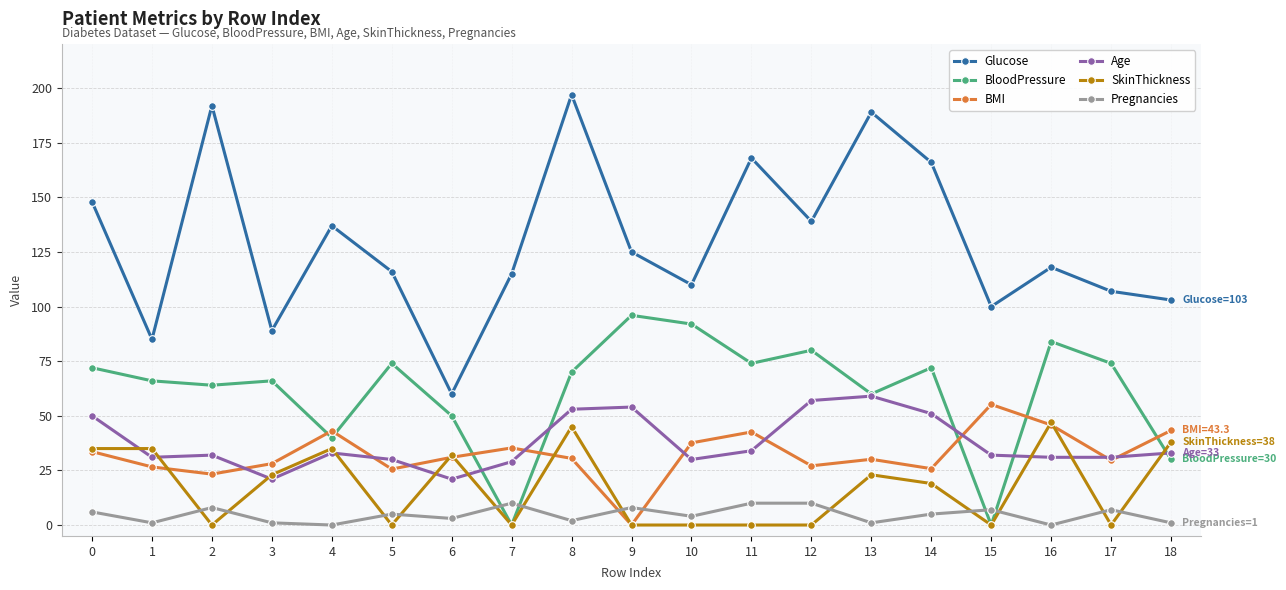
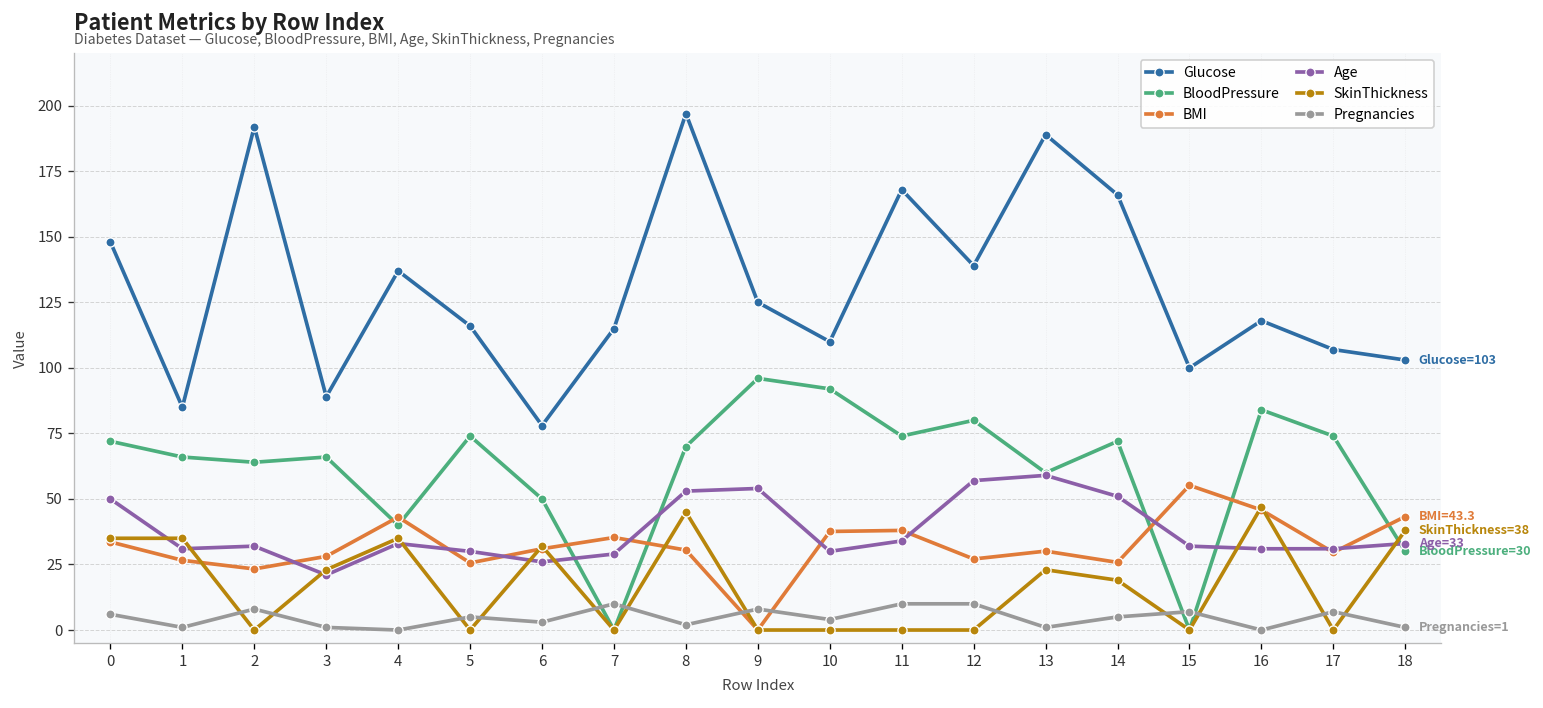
  {
    "Glucose": {
      "0": 148,
      "1": 85,
      "2": 192,
      "3": 89,
      "4": 137,
      "5": 116,
-     "6": 60,
+     "6": 78,
      "7": 115,
      "8": 197,
      "9": 125,
      "10": 110,
      "11": 168,
      "12": 139,
      "13": 189,
      "14": 166,
      "15": 100,
      "16": 118,
      "17": 107
    },
    "BloodPressure": {
      "18": 30
    },
    "BMI": {
      "0": 34,
      "1": 27,
      "2": 23,
      "3": 28,
      "4": 43,
      "5": 26,
      "7": 35,
      "8": 31,
      "10": 38,
-     "11": 43,
+     "11": 38,
      "12": 27,
      "13": 30,
      "14": 26,
      "15": 55,
      "16": 46,
      "17": 30
    },
    "Age": {
      "0": 50,
      "1": 31,
      "2": 32,
      "3": 21,
      "4": 33,
      "5": 30,
-     "6": 21,
+     "6": 26,
      "7": 29,
      "8": 53,
      "9": 54,
      "10": 30,
      "11": 34,
      "12": 57,
      "14": 51,
      "15": 32,
      "16": 31,
      "17": 31
    },
    "SkinThickness": {
      "18": 38
    },
    "Pregnancies": {
      "18": 1
    }
  }
